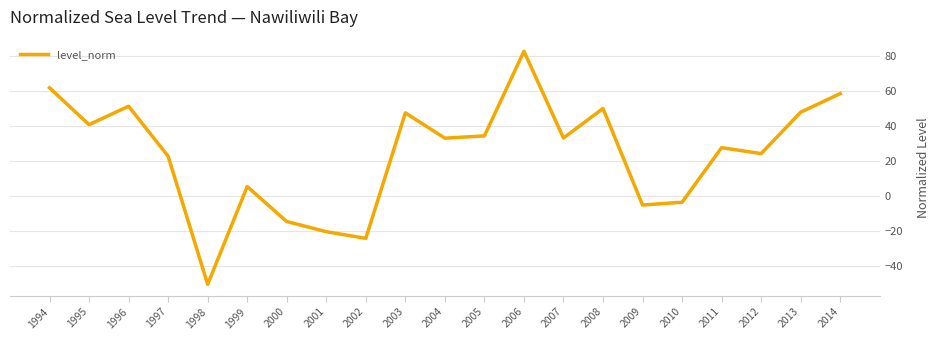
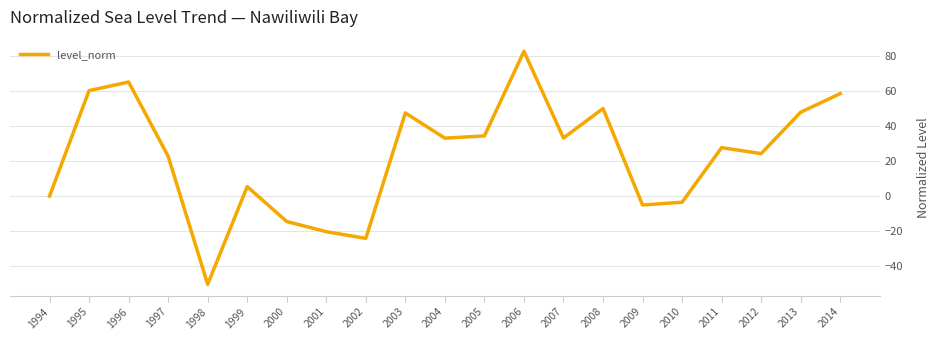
  {
-   "1994": 62,
-   "1995": 41,
-   "1996": 51,
+   "1994": 0,
+   "1995": 60,
+   "1996": 65,
    "1997": 23,
    "1998": -50,
    "1999": 5,
    "2000": -15,
    "2001": -20,
    "2002": -24,
    "2003": 47,
    "2004": 33,
    "2005": 34,
    "2006": 83,
    "2007": 33,
    "2008": 50,
    "2009": -5,
    "2010": -4,
    "2011": 28,
    "2012": 24,
    "2013": 48,
    "2014": 58
  }
